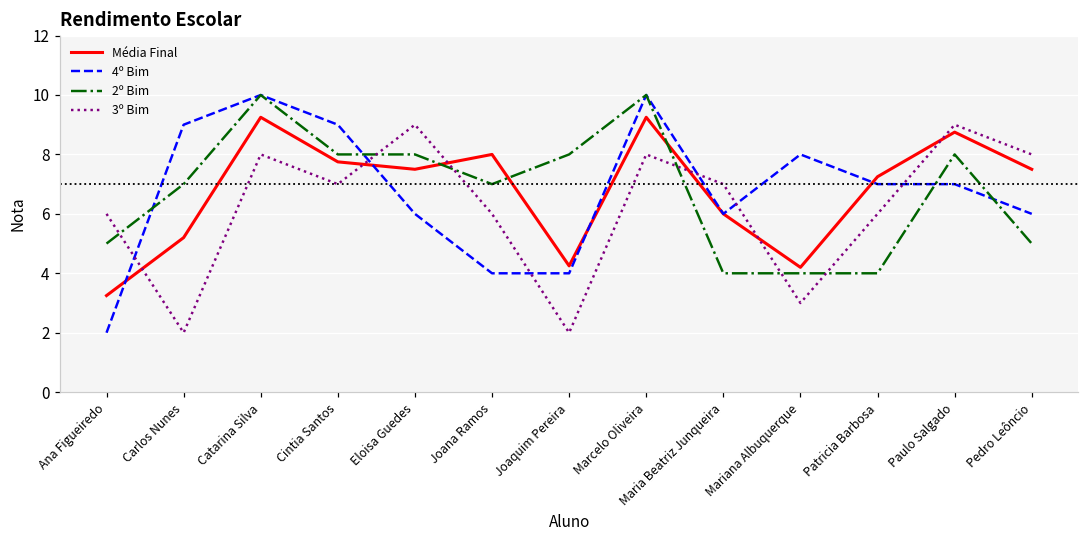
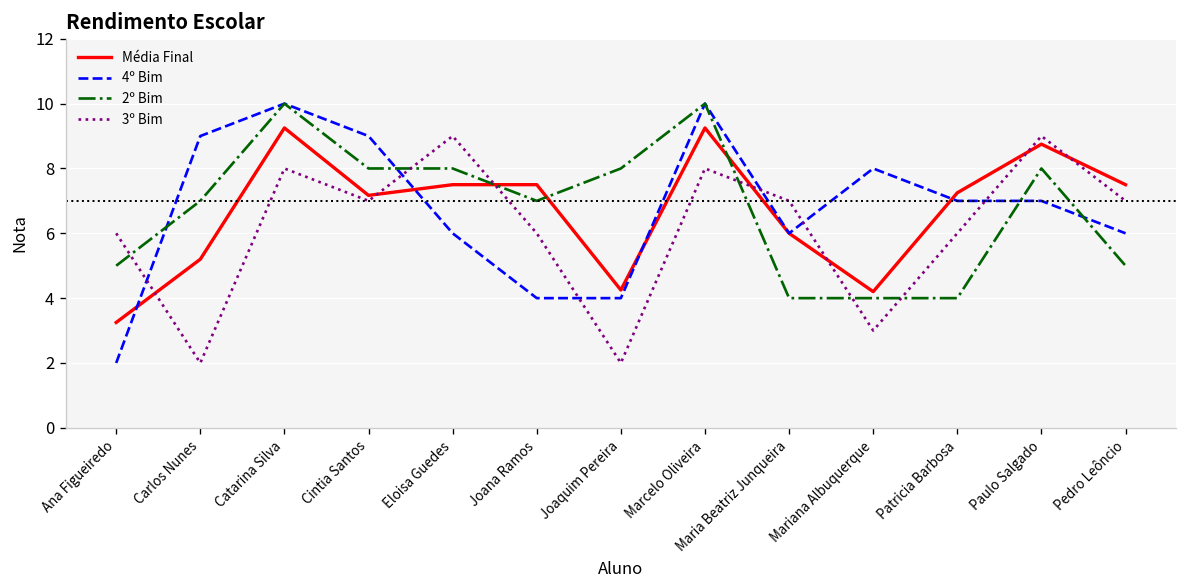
  {
    "Média Final": {
      "Ana Figueiredo": 3.3,
      "Carlos Nunes": 5.2,
      "Catarina Silva": 9.3,
-     "Cintia Santos": 7.8,
+     "Cintia Santos": 7.2,
      "Eloisa Guedes": 7.5,
-     "Joana Ramos": 8.0,
+     "Joana Ramos": 7.5,
      "Joaquim Pereira": 4.3,
      "Marcelo Oliveira": 9.3,
      "Mariana Albuquerque": 4.2,
      "Patricia Barbosa": 7.3,
      "Paulo Salgado": 8.8,
      "Pedro Leôncio": 7.5
    },
    "4º Bim": {
      "Ana Figueiredo": 2.0,
      "Carlos Nunes": 9.0,
      "Cintia Santos": 9.0,
      "Eloisa Guedes": 6.0,
      "Joana Ramos": 4.0,
      "Joaquim Pereira": 4.0,
      "Mariana Albuquerque": 8.0,
      "Patricia Barbosa": 7.0,
      "Paulo Salgado": 7.0,
      "Pedro Leôncio": 6.0
    },
    "2º Bim": {
      "Ana Figueiredo": 5.0,
      "Carlos Nunes": 7.0,
      "Cintia Santos": 8.0,
      "Eloisa Guedes": 8.0,
      "Joana Ramos": 7.0,
      "Joaquim Pereira": 8.0,
      "Maria Beatriz Junqueira": 4.0,
      "Mariana Albuquerque": 4.0,
      "Patricia Barbosa": 4.0,
      "Paulo Salgado": 8.0,
      "Pedro Leôncio": 5.0
    },
    "3º Bim": {
      "Ana Figueiredo": 6,
      "Carlos Nunes": 2,
      "Catarina Silva": 8,
      "Cintia Santos": 7,
      "Eloisa Guedes": 9,
      "Joana Ramos": 6,
      "Joaquim Pereira": 2,
      "Marcelo Oliveira": 8,
      "Maria Beatriz Junqueira": 7,
      "Mariana Albuquerque": 3,
      "Patricia Barbosa": 6,
      "Paulo Salgado": 9,
-     "Pedro Leôncio": 8
+     "Pedro Leôncio": 7
    }
  }
